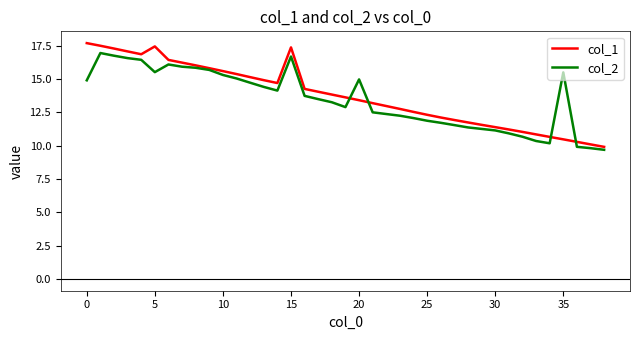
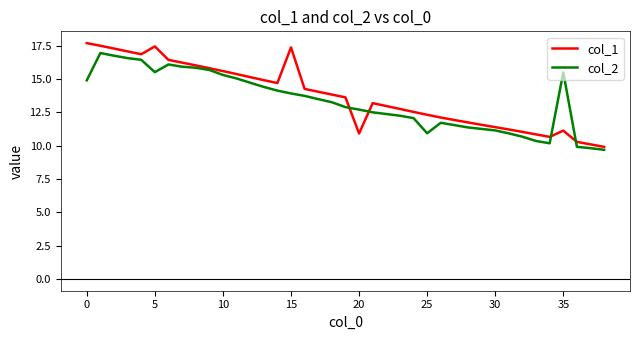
  {
    "col_1": {
      "0": 17.7,
      "5": 17.4,
      "10": 15.6,
      "15": 17.4,
-     "20": 13.4,
+     "20": 10.9,
      "25": 12.3,
      "30": 11.4,
-     "35": 10.5
+     "35": 11.1
    },
    "col_2": {
      "0": 14.9,
      "5": 15.5,
      "10": 15.3,
-     "15": 16.7,
-     "20": 15.0,
-     "25": 11.9,
+     "15": 13.9,
+     "20": 12.7,
+     "25": 10.9,
      "30": 11.1
    }
  }
